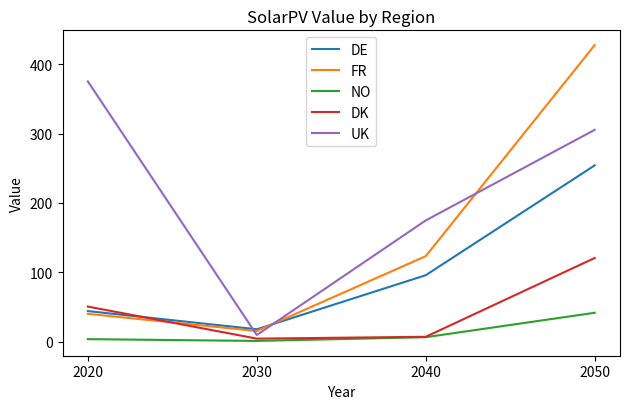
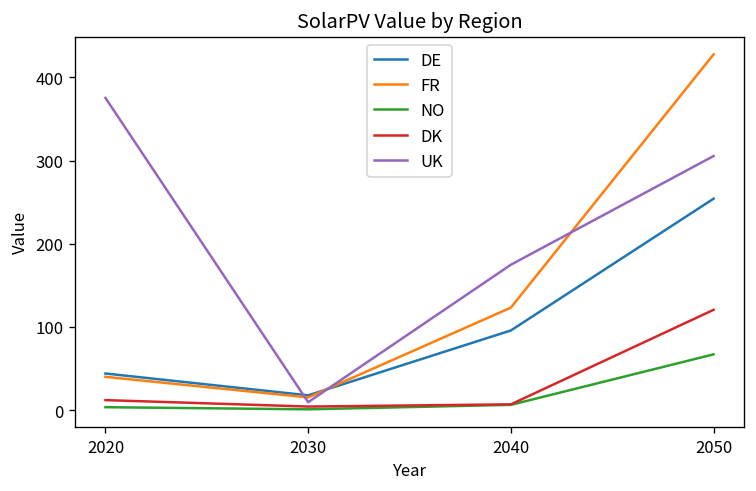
  {
    "DE": {
      "2020": 40,
      "2040": 100,
      "2050": 250
    },
    "FR": {
      "2020": 40,
      "2040": 120,
      "2050": 430
    },
    "NO": {
      "2020": 0,
-     "2050": 40
+     "2050": 70
    },
    "DK": {
-     "2020": 50,
+     "2020": 10,
      "2050": 120
    },
    "UK": {
      "2020": 380,
      "2030": 10,
      "2040": 170,
      "2050": 310
    }
  }
